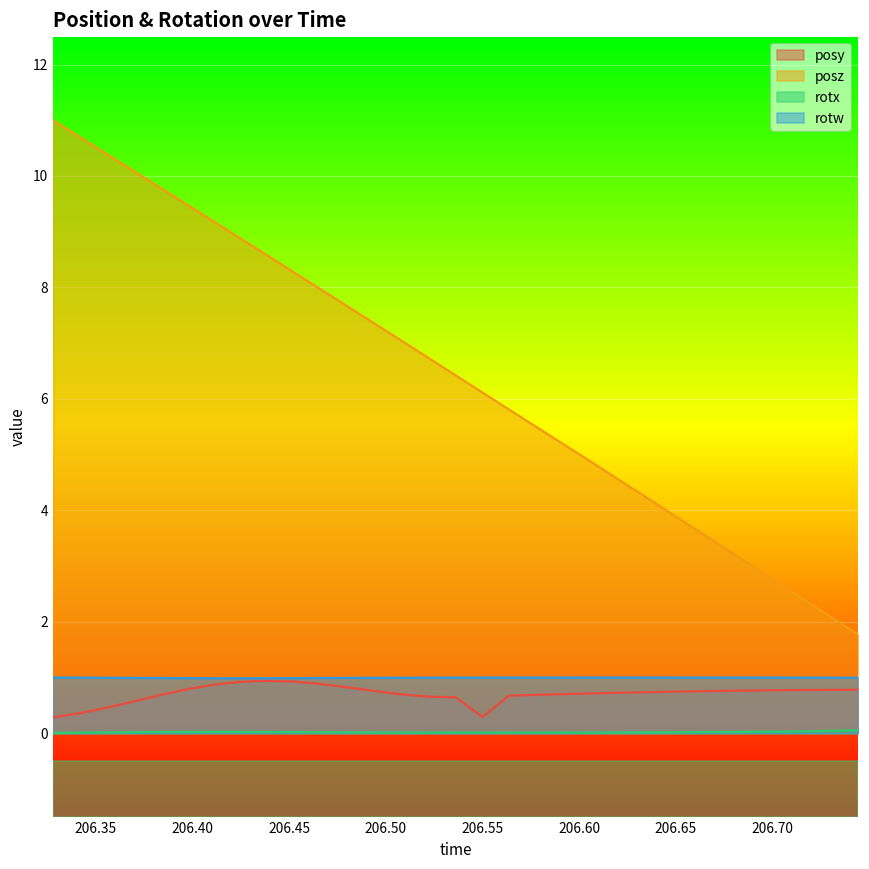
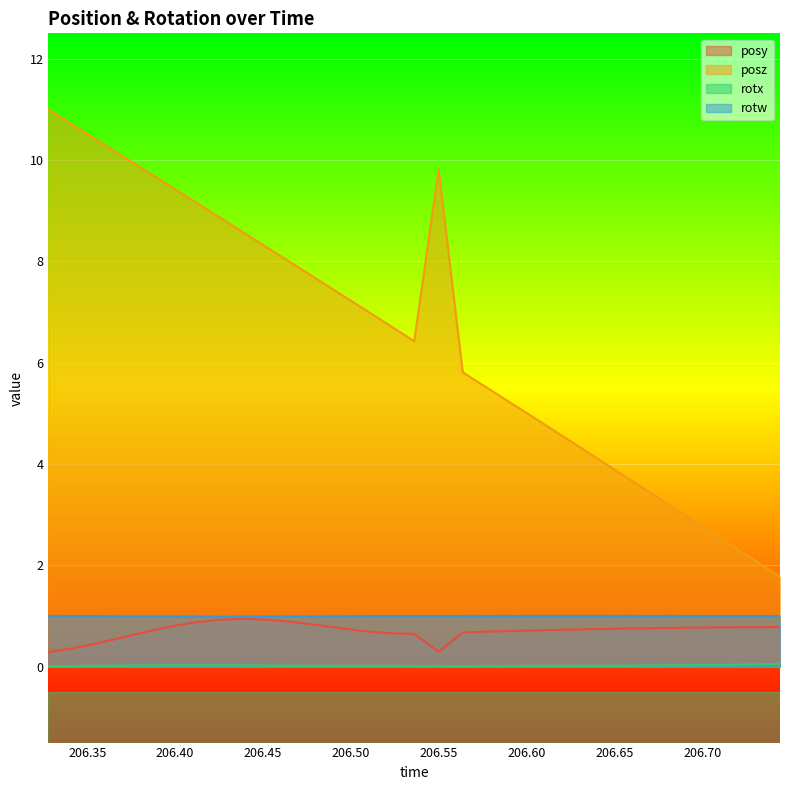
  {
    "posy": {
      "206.55": 0.3
    },
    "posz": {
-     "206.55": 6.1
+     "206.55": 9.8
    },
    "rotx": {
      "206.55": 0.0
    },
    "rotw": {
      "206.55": 1.0
    }
  }
